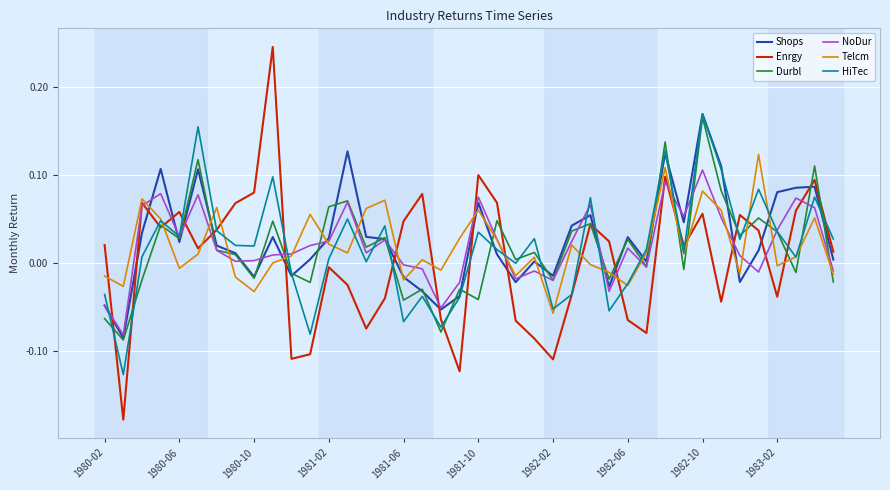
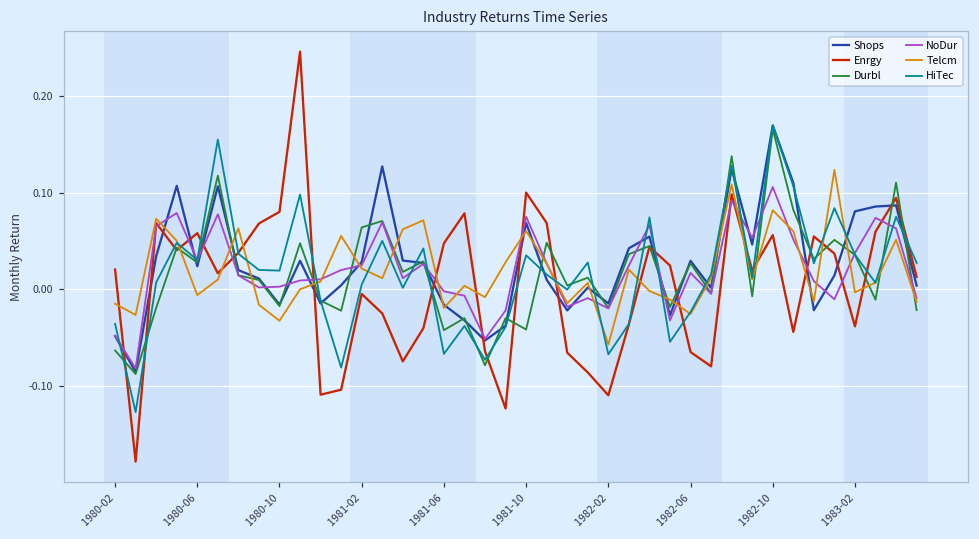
  {
    "Shops": {
      "1980-06": 0.02,
      "1981-02": 0.03,
      "1981-06": -0.02,
      "1981-10": 0.07,
      "1982-02": -0.01,
      "1983-02": 0.08
    },
    "Enrgy": {
      "1980-02": 0.02,
      "1980-06": 0.06,
      "1980-10": 0.08,
      "1981-02": 0.00,
      "1981-06": 0.05,
      "1981-10": 0.10,
      "1982-02": -0.11,
      "1982-06": -0.06,
      "1982-10": 0.06,
      "1983-02": -0.04
    },
    "Durbl": {
      "1980-02": -0.06,
      "1981-02": 0.06,
      "1981-06": -0.04,
      "1981-10": -0.04,
      "1982-10": 0.17
    },
    "NoDur": {
      "1980-10": 0.00,
      "1981-02": 0.02,
      "1981-06": 0.00,
      "1981-10": 0.08,
      "1982-06": 0.02,
      "1982-10": 0.11
    },
    "Telcm": {
      "1980-02": -0.01,
      "1980-06": -0.01,
      "1980-10": -0.03,
      "1981-02": 0.02,
      "1981-06": -0.02,
      "1981-10": 0.06,
      "1982-02": -0.06,
      "1982-10": 0.08,
      "1983-02": 0.00
    },
    "HiTec": {
      "1980-02": -0.04,
      "1980-10": 0.02,
      "1981-02": 0.00,
      "1981-06": -0.07,
      "1981-10": 0.04,
-     "1982-02": -0.05
+     "1982-02": -0.07
    }
  }
